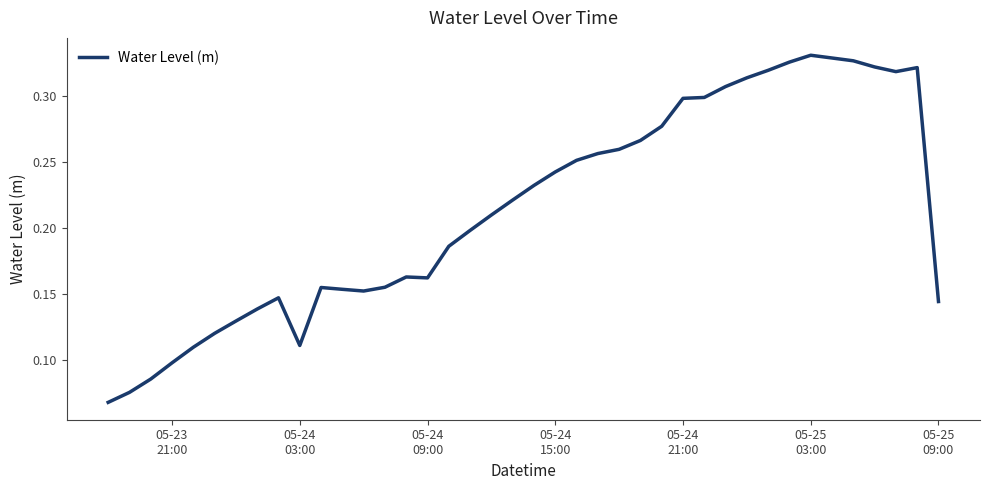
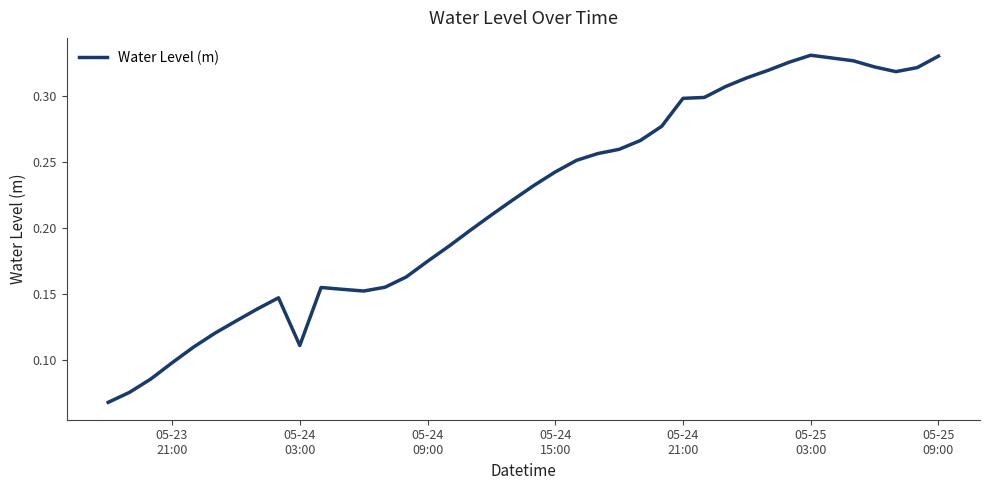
  {
    "05-23 21:00": 0.098,
    "05-24 03:00": 0.111,
-   "05-24 09:00": 0.162,
+   "05-24 09:00": 0.175,
    "05-24 15:00": 0.242,
    "05-24 21:00": 0.298,
    "05-25 03:00": 0.331,
-   "05-25 09:00": 0.144
+   "05-25 09:00": 0.330
  }
